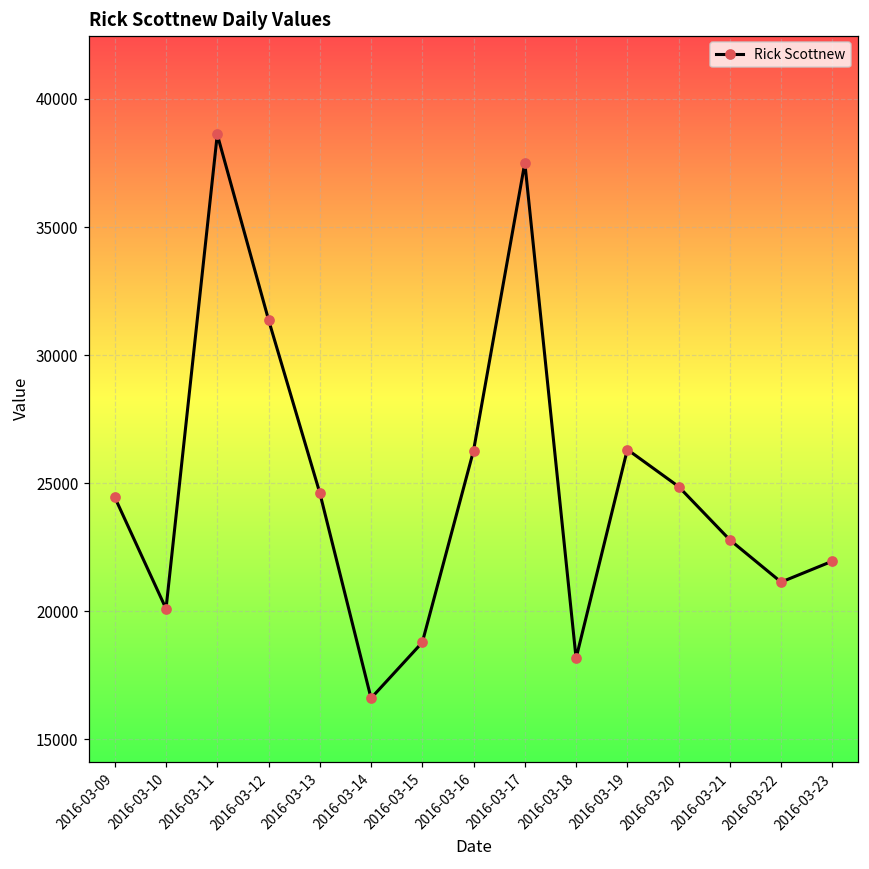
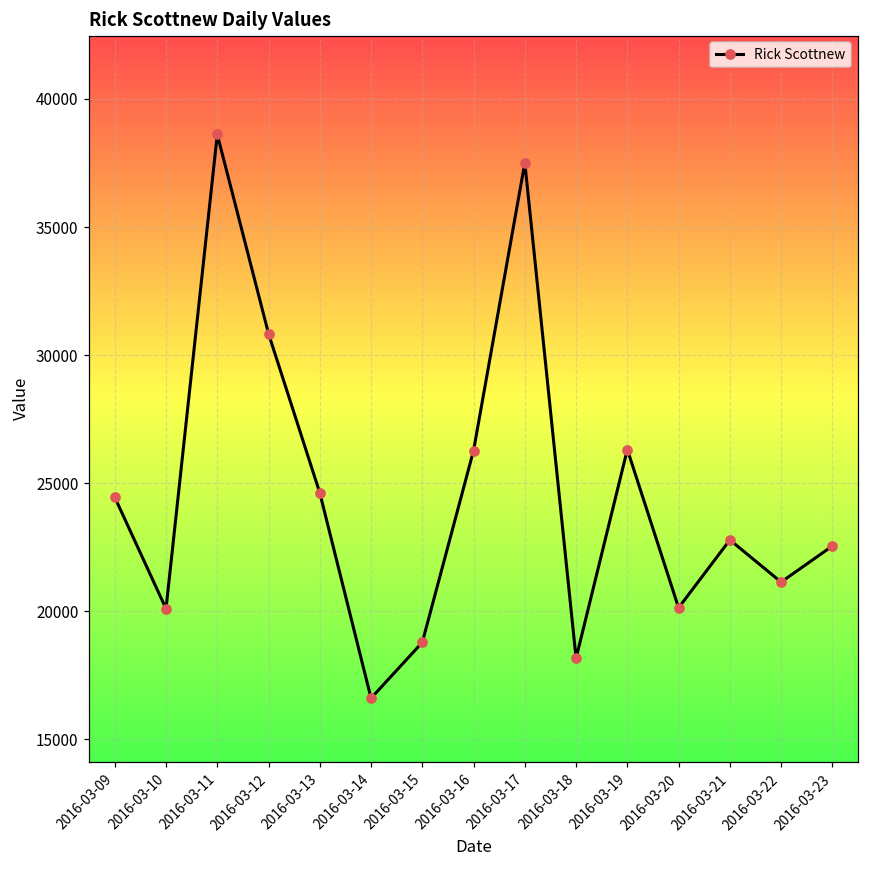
  {
    "2016-03-09": 24500,
    "2016-03-10": 20100,
    "2016-03-11": 38600,
-   "2016-03-12": 31400,
+   "2016-03-12": 30800,
    "2016-03-13": 24600,
    "2016-03-14": 16600,
    "2016-03-15": 18800,
    "2016-03-16": 26300,
    "2016-03-17": 37500,
    "2016-03-18": 18200,
    "2016-03-19": 26300,
-   "2016-03-20": 24900,
+   "2016-03-20": 20100,
    "2016-03-21": 22800,
    "2016-03-22": 21100,
-   "2016-03-23": 22000
+   "2016-03-23": 22600
  }
